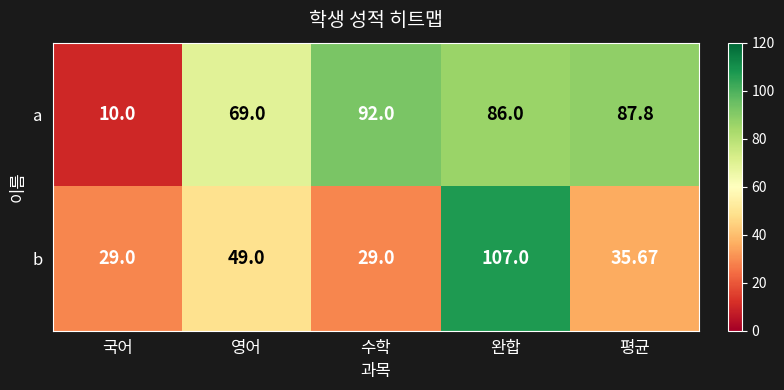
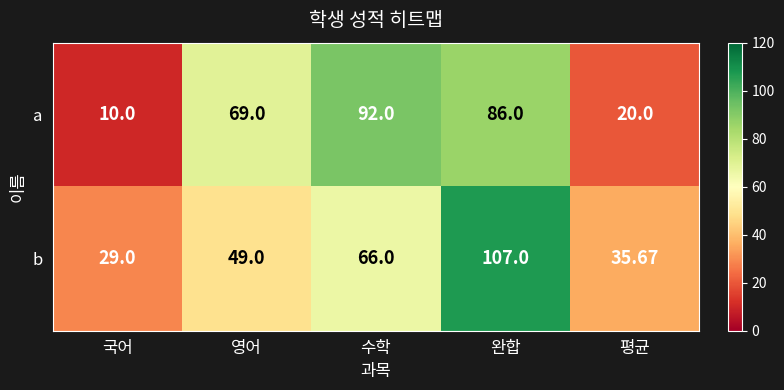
  {
    "a": {
      "국어": 10.0,
      "영어": 69.0,
      "수학": 92.0,
      "완합": 86.0,
-     "평균": 87.8
+     "평균": 20.0
    },
    "b": {
      "국어": 29.0,
      "영어": 49.0,
-     "수학": 29.0,
+     "수학": 66.0,
      "완합": 107.0,
      "평균": 35.67
    }
  }
